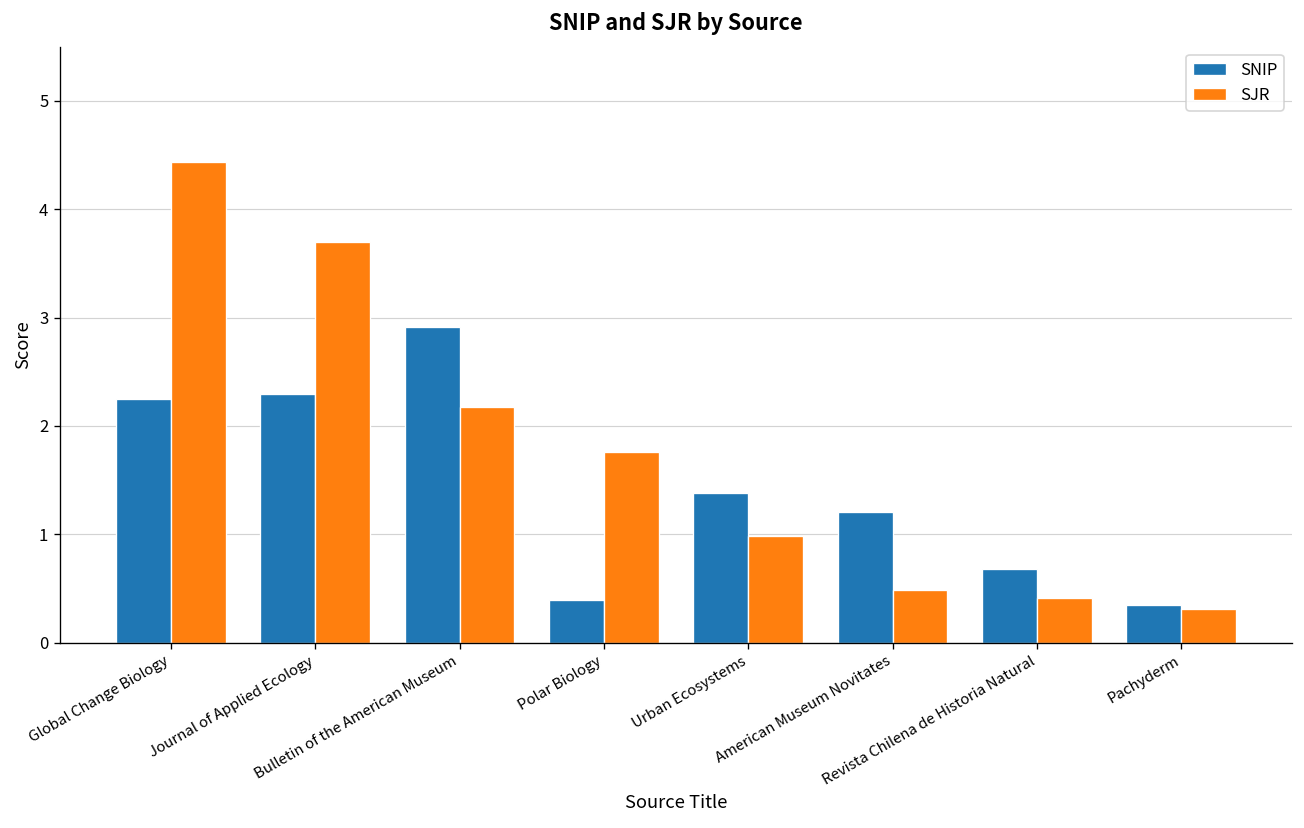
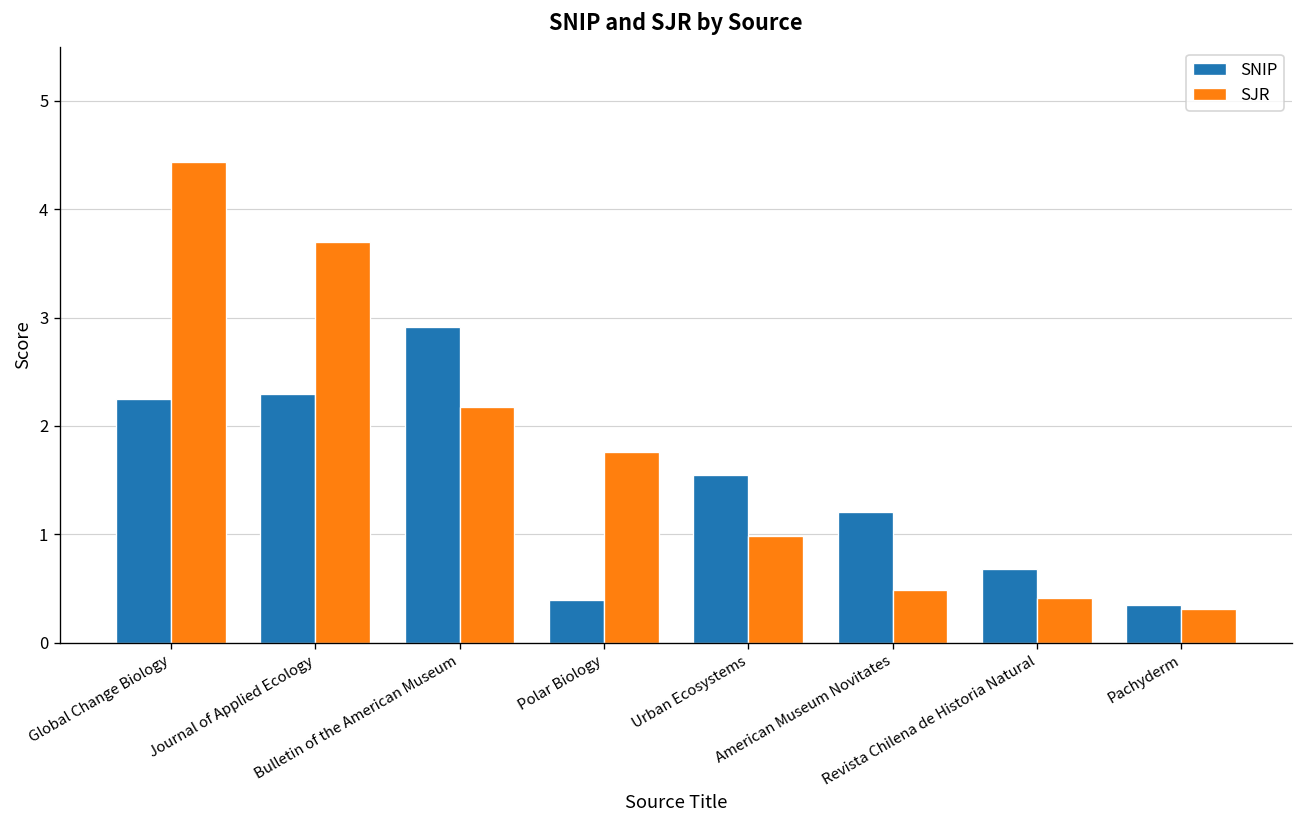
  {
    "SNIP": {
      "Global Change Biology": 2.2,
      "Journal of Applied Ecology": 2.3,
      "Bulletin of the American Museum": 2.9,
      "Polar Biology": 0.4,
-     "Urban Ecosystems": 1.4,
+     "Urban Ecosystems": 1.6,
      "American Museum Novitates": 1.2,
      "Revista Chilena de Historia Natural": 0.7,
      "Pachyderm": 0.4
    },
    "SJR": {
      "Global Change Biology": 4.4,
      "Journal of Applied Ecology": 3.7,
      "Bulletin of the American Museum": 2.2,
      "Polar Biology": 1.8,
      "Urban Ecosystems": 1.0,
      "American Museum Novitates": 0.5,
      "Revista Chilena de Historia Natural": 0.4,
      "Pachyderm": 0.3
    }
  }
